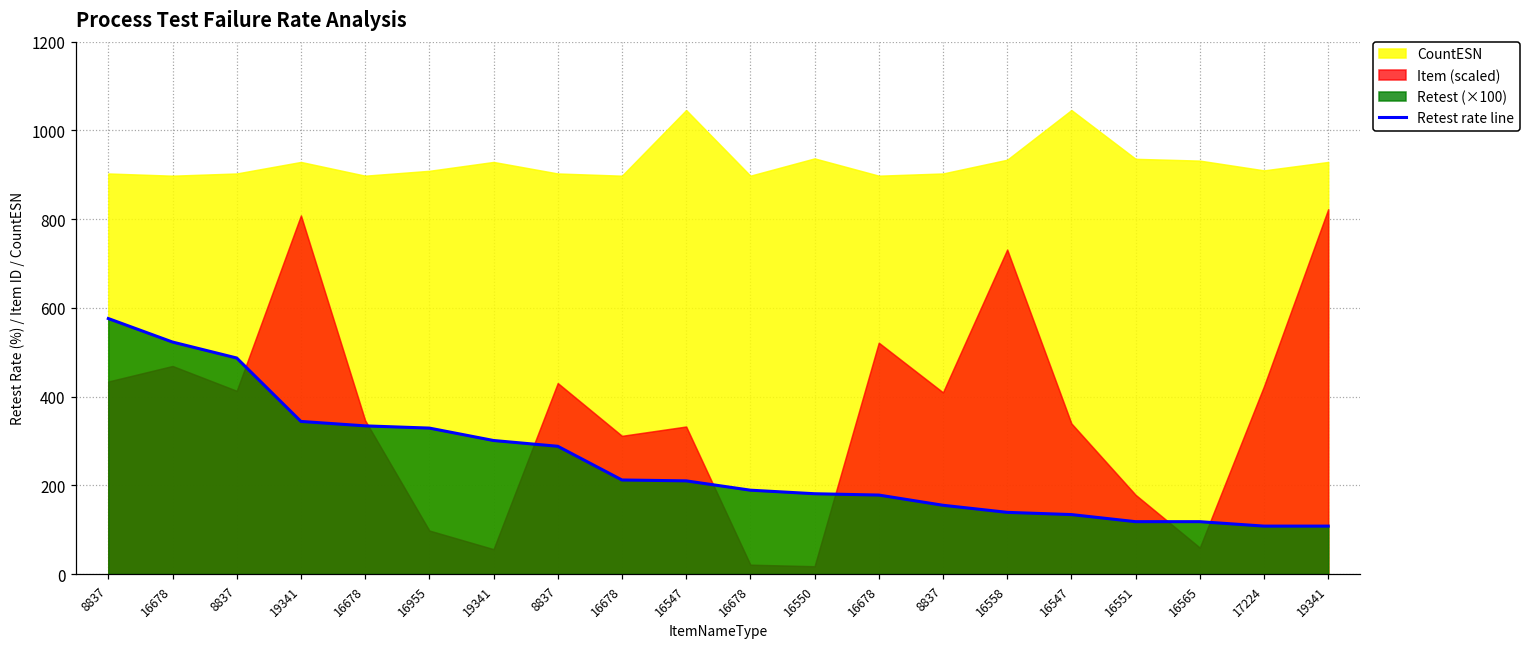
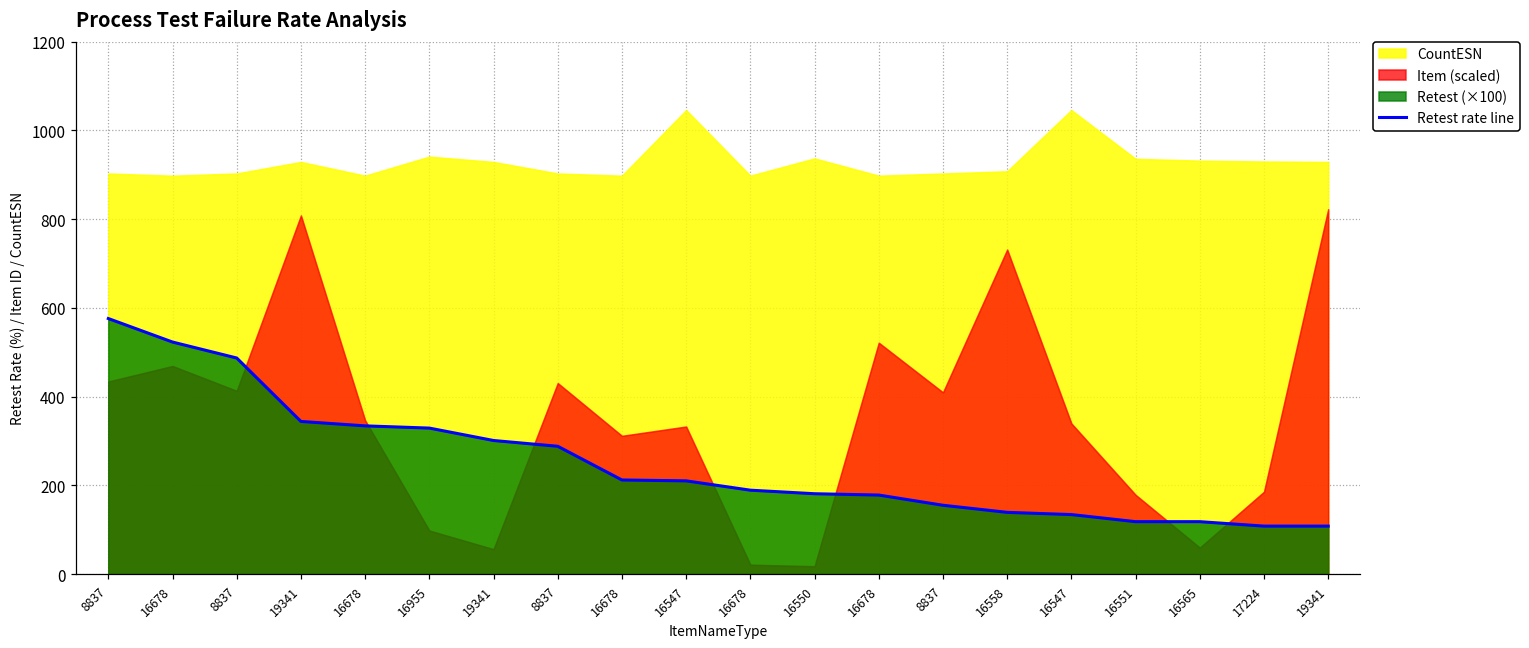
  {
    "CountESN": {
-     "16955": 910,
+     "16955": 940,
      "16550": 940,
-     "16558": 930,
+     "16558": 910,
      "16551": 940,
      "16565": 930,
-     "17224": 910
+     "17224": 930
    },
    "Item (scaled)": {
      "16955": 100,
      "16550": 20,
      "16558": 730,
      "16551": 180,
      "16565": 60,
-     "17224": 420
+     "17224": 190
    },
    "Retest (×100)": {
      "16955": 330,
      "16550": 180,
      "16558": 140,
      "16551": 120,
      "16565": 120,
      "17224": 110
    }
  }
